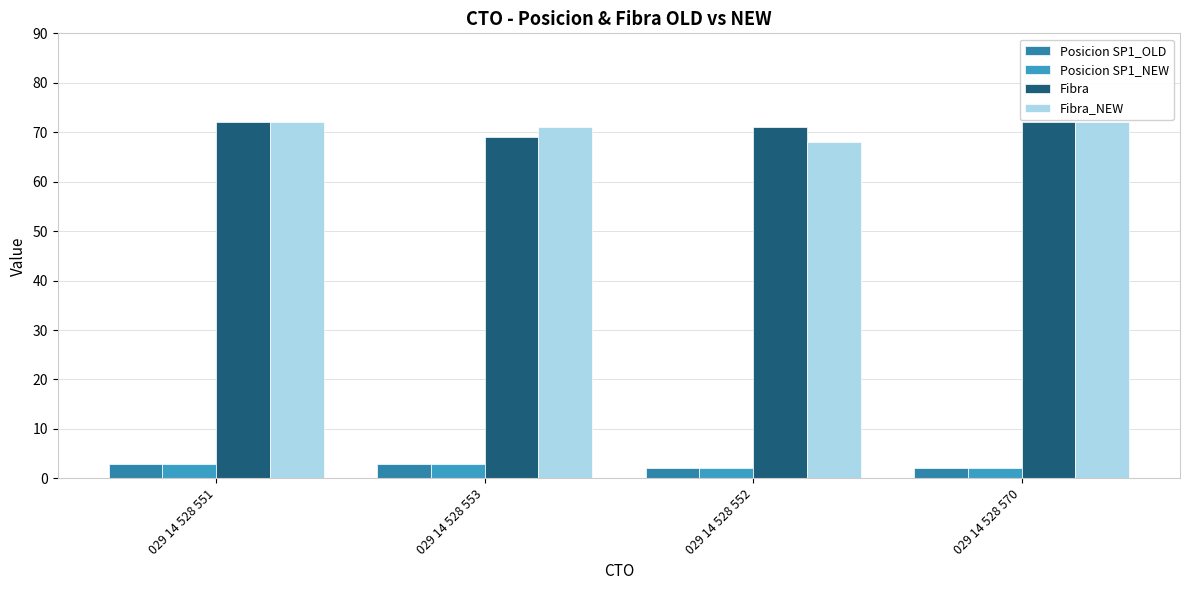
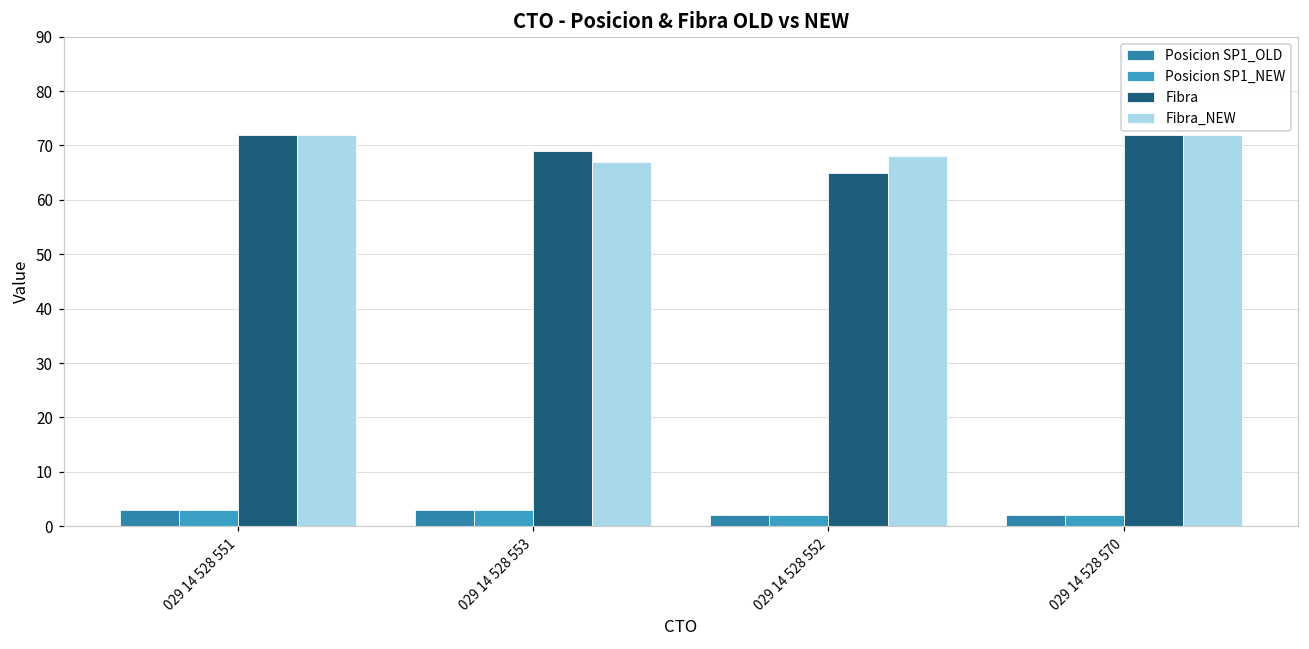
  {
    "Fibra": {
      "029 14 528 551": 72,
      "029 14 528 553": 69,
-     "029 14 528 552": 71,
+     "029 14 528 552": 65,
      "029 14 528 570": 72
    },
    "Fibra_NEW": {
      "029 14 528 551": 72,
-     "029 14 528 553": 71,
+     "029 14 528 553": 67,
      "029 14 528 552": 68,
      "029 14 528 570": 72
    }
  }
